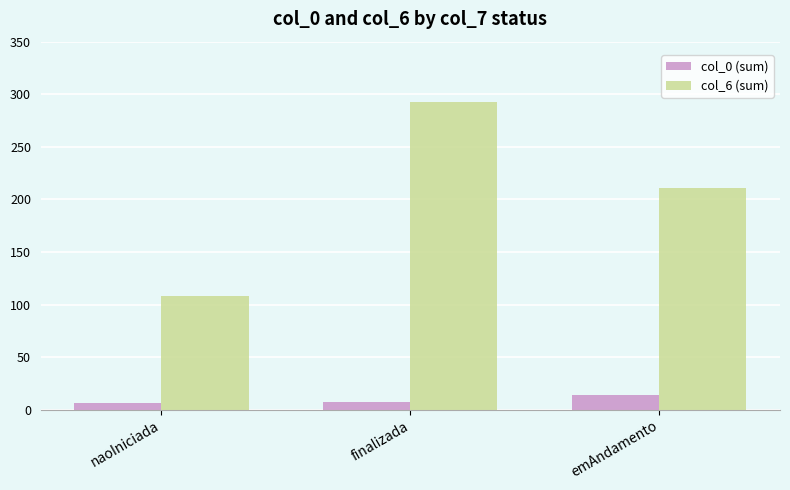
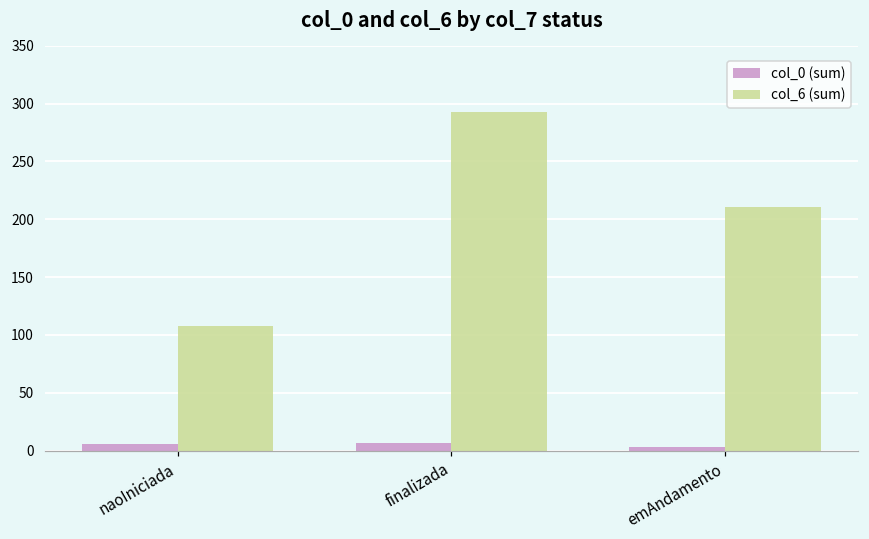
  {
    "col_0 (sum)": {
      "naoIniciada": 6,
      "finalizada": 7,
-     "emAndamento": 14
+     "emAndamento": 3
    },
    "col_6 (sum)": {
      "naoIniciada": 108,
      "finalizada": 293,
      "emAndamento": 211
    }
  }
